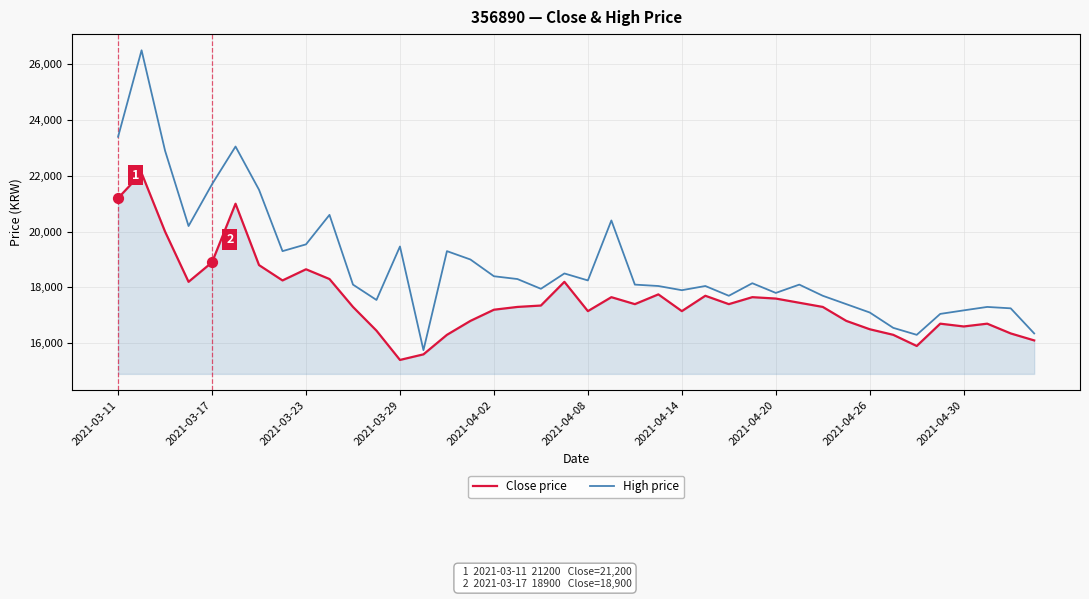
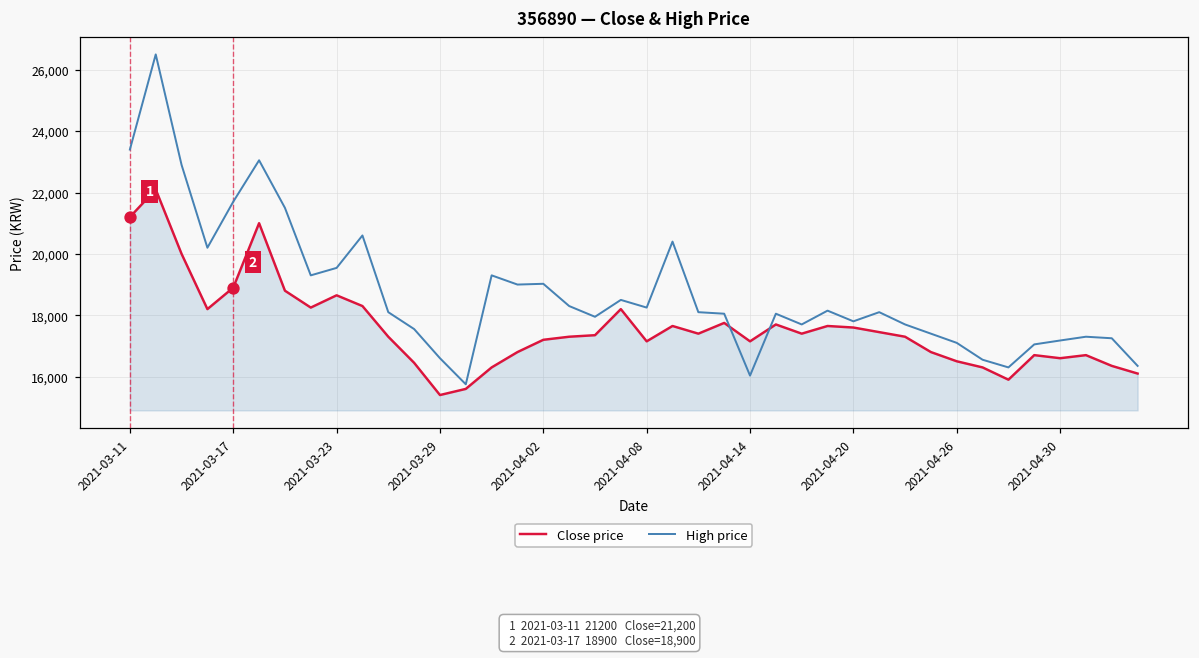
  {
    "High price": {
      "2021-03-11": "23,400",
      "2021-03-17": "21,700",
      "2021-03-23": "19,500",
-     "2021-03-29": "19,500",
-     "2021-04-02": "18,400",
+     "2021-03-29": "16,600",
+     "2021-04-02": "19,000",
      "2021-04-08": "18,300",
-     "2021-04-14": "17,900",
+     "2021-04-14": "16,000",
      "2021-04-20": "17,800",
      "2021-04-26": "17,100",
      "2021-04-30": "17,200"
    }
  }
